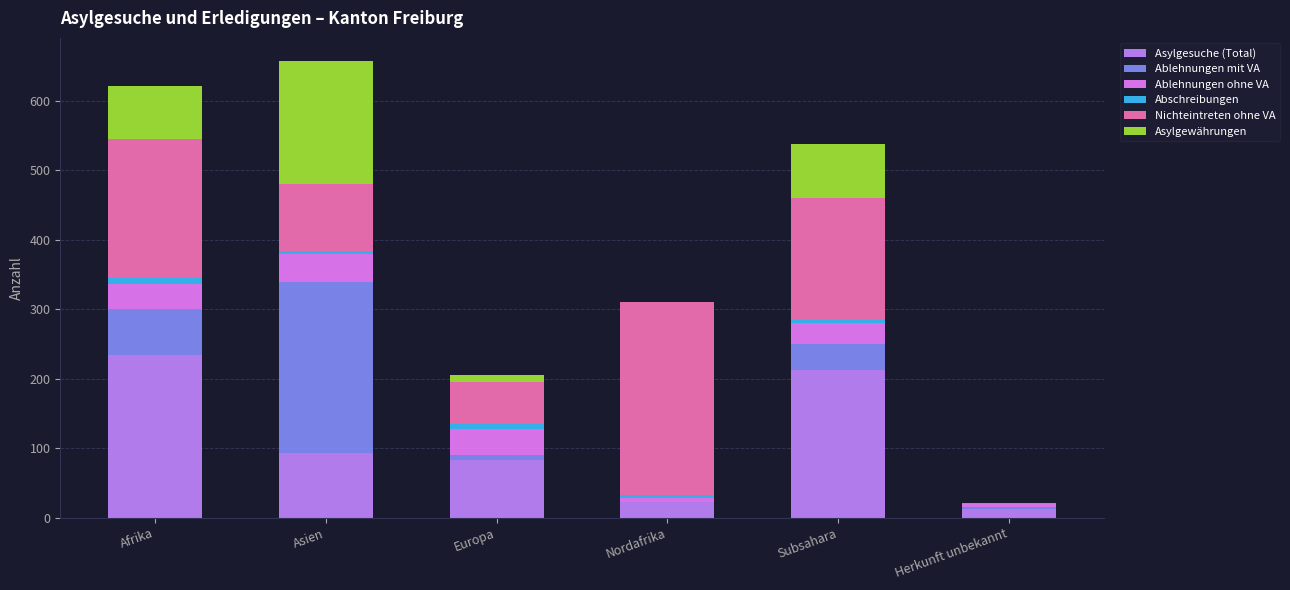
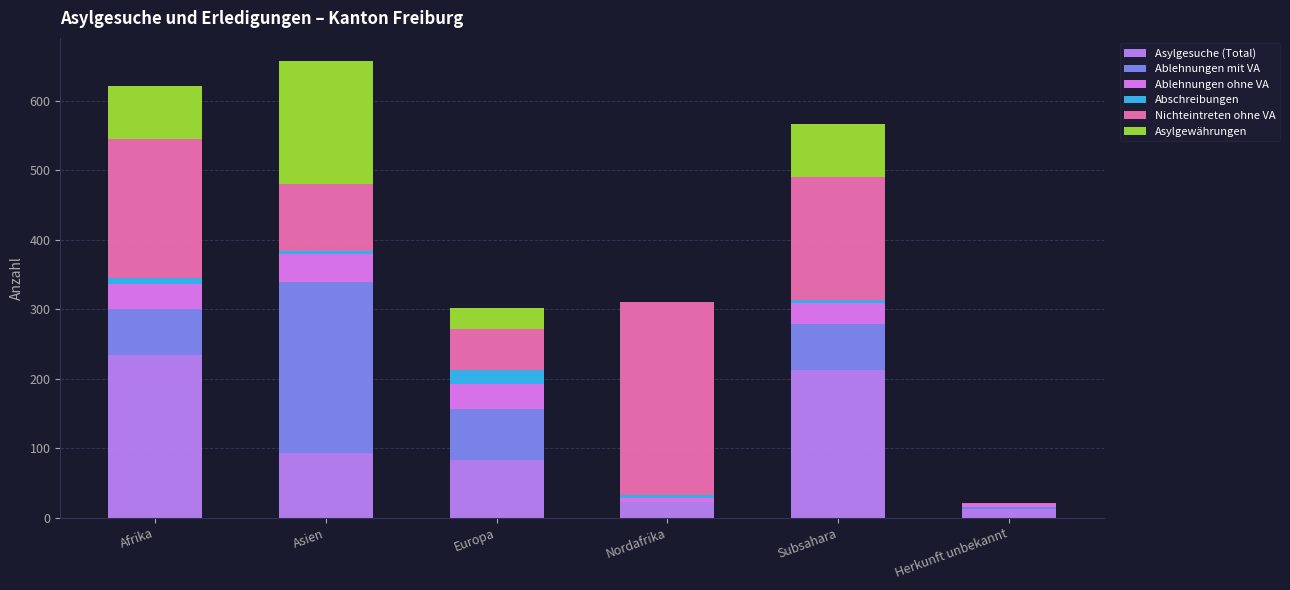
  {
    "Ablehnungen mit VA": {
      "Afrika": 70,
      "Asien": 250,
-     "Europa": 10,
+     "Europa": 70,
      "Nordafrika": 0,
-     "Subsahara": 40,
+     "Subsahara": 70,
      "Herkunft unbekannt": 0
    },
    "Abschreibungen": {
      "Afrika": 10,
      "Asien": 10,
-     "Europa": 10,
+     "Europa": 20,
      "Nordafrika": 0,
      "Subsahara": 0,
      "Herkunft unbekannt": 0
    },
    "Nichteintreten ohne VA": {
      "Afrika": 200,
      "Asien": 100,
      "Europa": 60,
      "Nordafrika": 280,
      "Subsahara": 180
    },
    "Asylgewährungen": {
      "Afrika": 80,
      "Asien": 180,
-     "Europa": 10,
+     "Europa": 30,
      "Nordafrika": 0,
      "Subsahara": 80,
      "Herkunft unbekannt": 0
    }
  }
